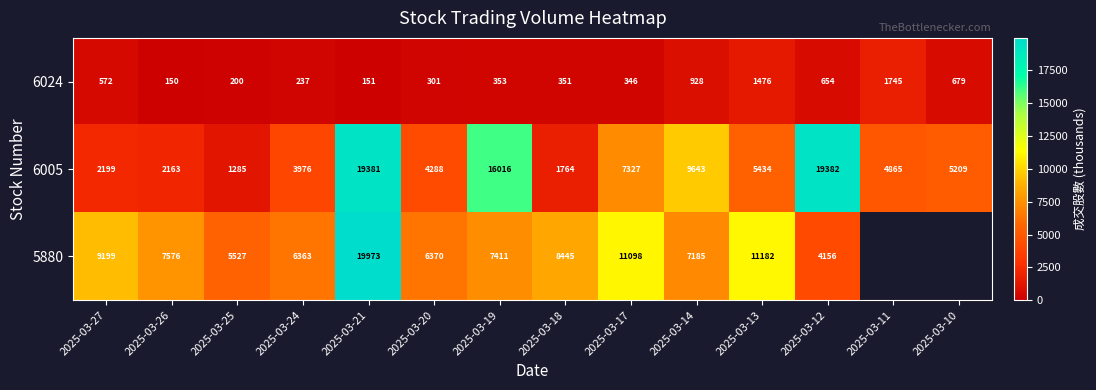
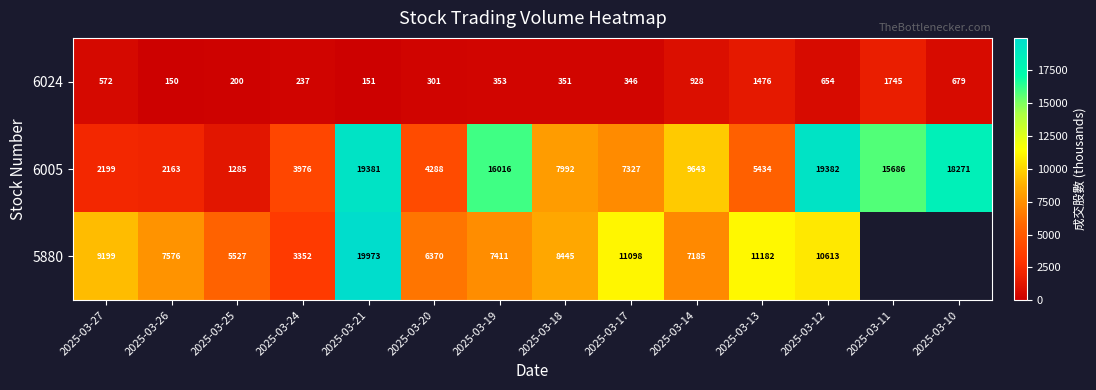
  {
    "6024": {
      "2025-03-27": 572,
      "2025-03-26": 150,
      "2025-03-25": 200,
      "2025-03-24": 237,
      "2025-03-21": 151,
      "2025-03-20": 301,
      "2025-03-19": 353,
      "2025-03-18": 351,
      "2025-03-17": 346,
      "2025-03-14": 928,
      "2025-03-13": 1476,
      "2025-03-12": 654,
      "2025-03-11": 1745,
      "2025-03-10": 679
    },
    "6005": {
      "2025-03-27": 2199,
      "2025-03-26": 2163,
      "2025-03-25": 1285,
      "2025-03-24": 3976,
      "2025-03-21": 19381,
      "2025-03-20": 4288,
      "2025-03-19": 16016,
-     "2025-03-18": 1764,
+     "2025-03-18": 7992,
      "2025-03-17": 7327,
      "2025-03-14": 9643,
      "2025-03-13": 5434,
      "2025-03-12": 19382,
-     "2025-03-11": 4865,
-     "2025-03-10": 5209
+     "2025-03-11": 15686,
+     "2025-03-10": 18271
    },
    "5880": {
      "2025-03-27": 9199,
      "2025-03-26": 7576,
      "2025-03-25": 5527,
-     "2025-03-24": 6363,
+     "2025-03-24": 3352,
      "2025-03-21": 19973,
      "2025-03-20": 6370,
      "2025-03-19": 7411,
      "2025-03-18": 8445,
      "2025-03-17": 11098,
      "2025-03-14": 7185,
      "2025-03-13": 11182,
-     "2025-03-12": 4156
+     "2025-03-12": 10613
    }
  }
